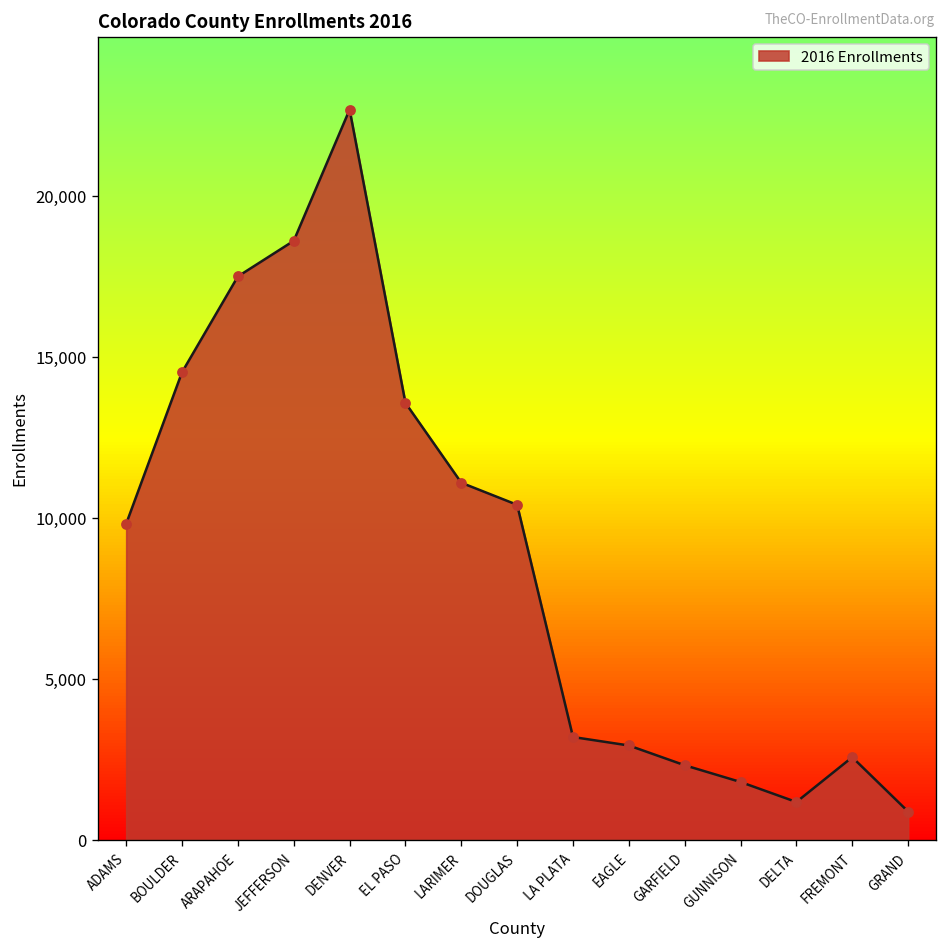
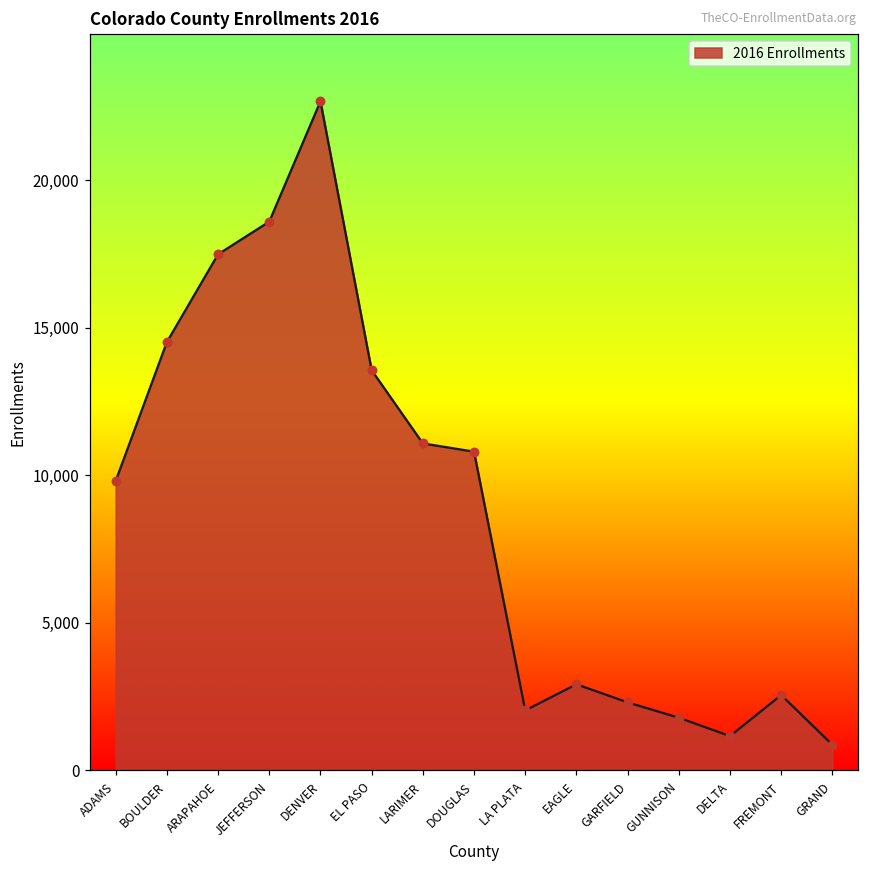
  {
    "ADAMS": "9,800",
    "BOULDER": "14,500",
    "ARAPAHOE": "17,500",
    "JEFFERSON": "18,600",
    "DENVER": "22,700",
    "EL PASO": "13,600",
    "LARIMER": "11,100",
-   "DOUGLAS": "10,400",
-   "LA PLATA": "3,200",
+   "DOUGLAS": "10,800",
+   "LA PLATA": "2,000",
    "EAGLE": "2,900",
    "GARFIELD": "2,300",
    "GUNNISON": "1,800",
    "DELTA": "1,200",
    "FREMONT": "2,600",
    "GRAND": "900"
  }
